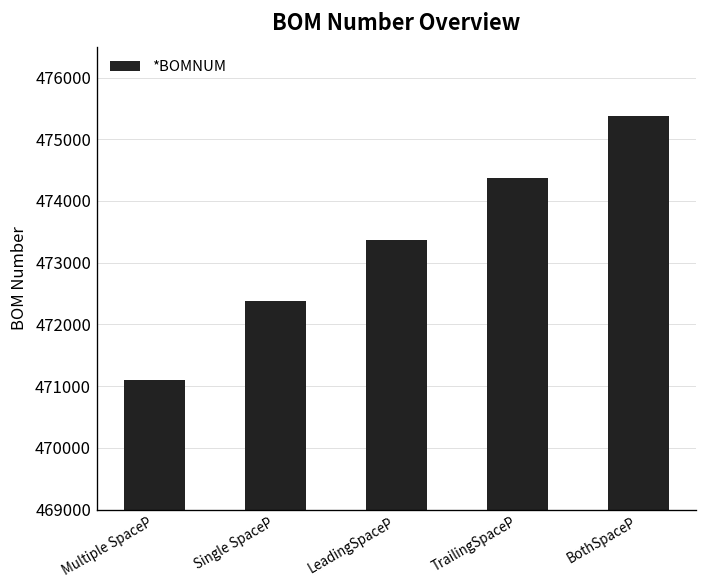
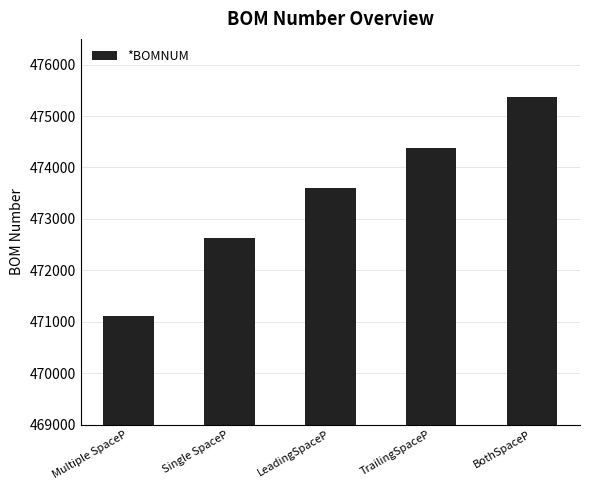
  {
    "Multiple SpaceP": 471100,
-   "Single SpaceP": 472400,
-   "LeadingSpaceP": 473400,
+   "Single SpaceP": 472600,
+   "LeadingSpaceP": 473600,
    "TrailingSpaceP": 474400,
    "BothSpaceP": 475400
  }
